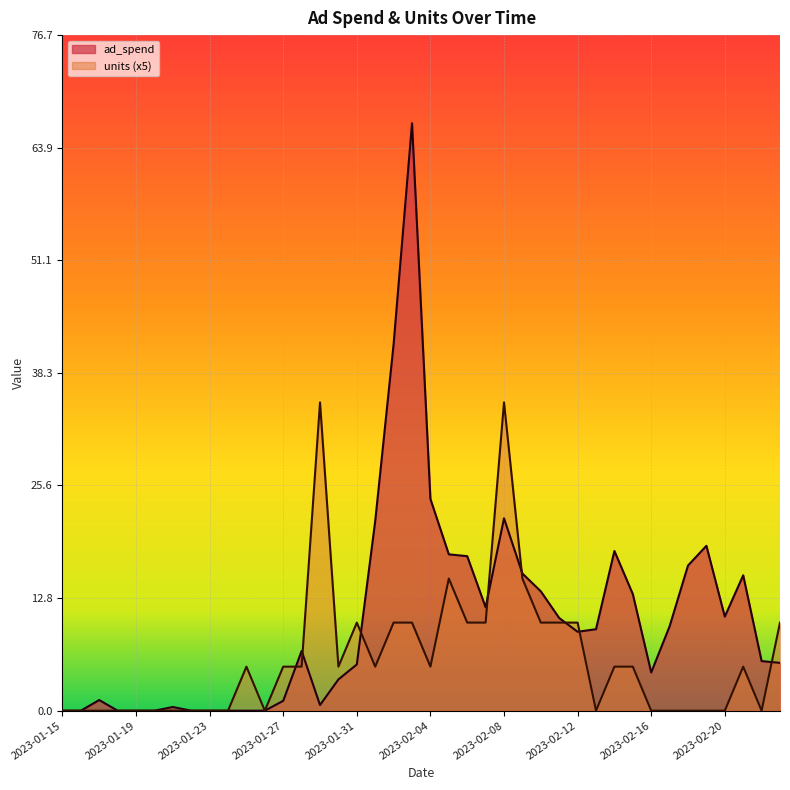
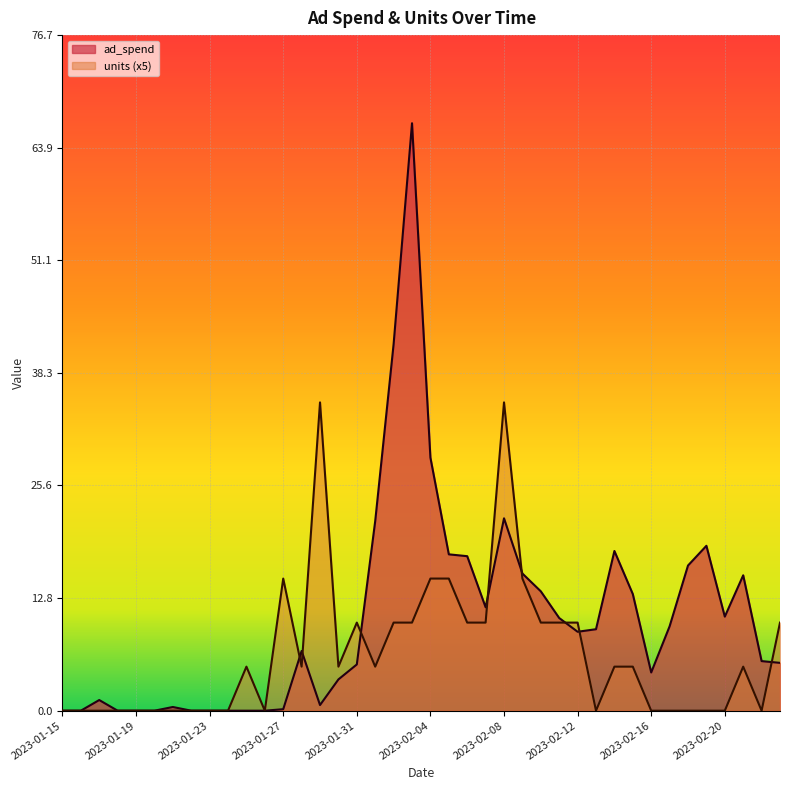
  {
    "ad_spend": {
-     "2023-01-27": 1,
+     "2023-01-27": 0,
      "2023-01-31": 5,
-     "2023-02-04": 24,
+     "2023-02-04": 29,
      "2023-02-08": 22,
      "2023-02-12": 9,
      "2023-02-16": 4,
      "2023-02-20": 11
    },
    "units (x5)": {
-     "2023-01-27": 5,
+     "2023-01-27": 15,
      "2023-01-31": 10,
-     "2023-02-04": 5,
+     "2023-02-04": 15,
      "2023-02-08": 35,
      "2023-02-12": 10,
      "2023-02-16": 0,
      "2023-02-20": 0
    }
  }
